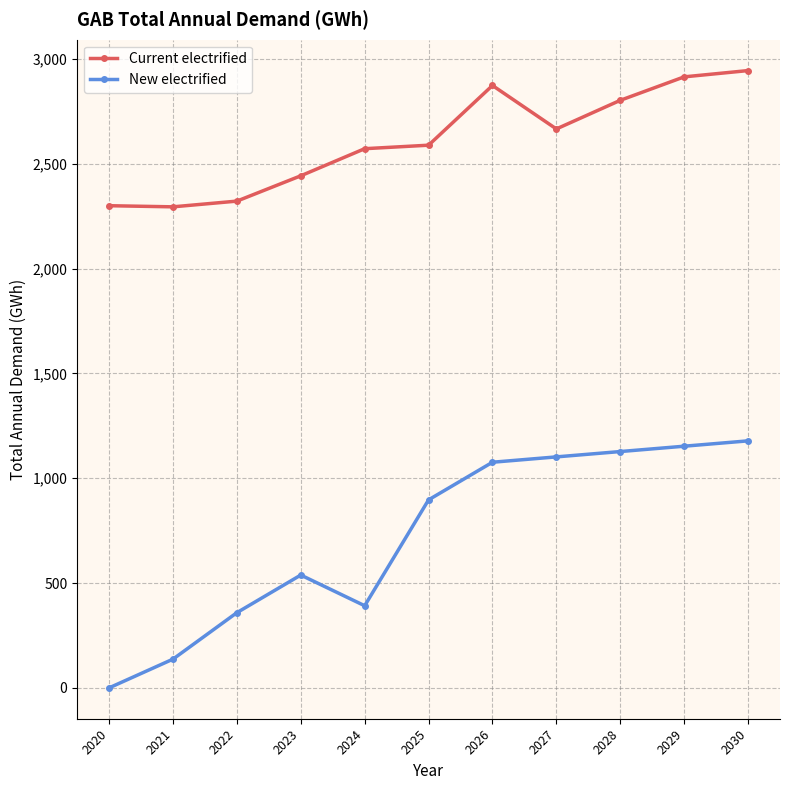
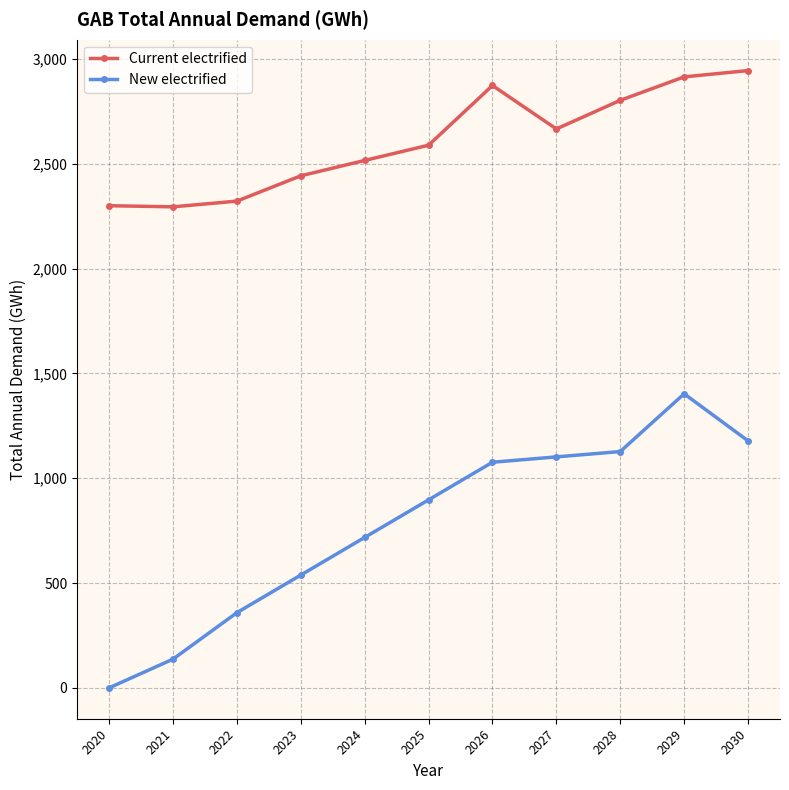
  {
    "Current electrified": {
      "2020": "2,300",
      "2021": "2,290",
      "2022": "2,320",
      "2023": "2,440",
-     "2024": "2,570",
+     "2024": "2,520",
      "2025": "2,590",
      "2026": "2,870",
      "2027": "2,670",
      "2028": "2,800",
      "2029": "2,910",
      "2030": "2,940"
    },
    "New electrified": {
      "2020": "0",
      "2021": "140",
      "2022": "360",
      "2023": "540",
-     "2024": "390",
+     "2024": "720",
      "2025": "900",
      "2026": "1,080",
      "2027": "1,100",
      "2028": "1,130",
-     "2029": "1,150",
+     "2029": "1,400",
      "2030": "1,180"
    }
  }
